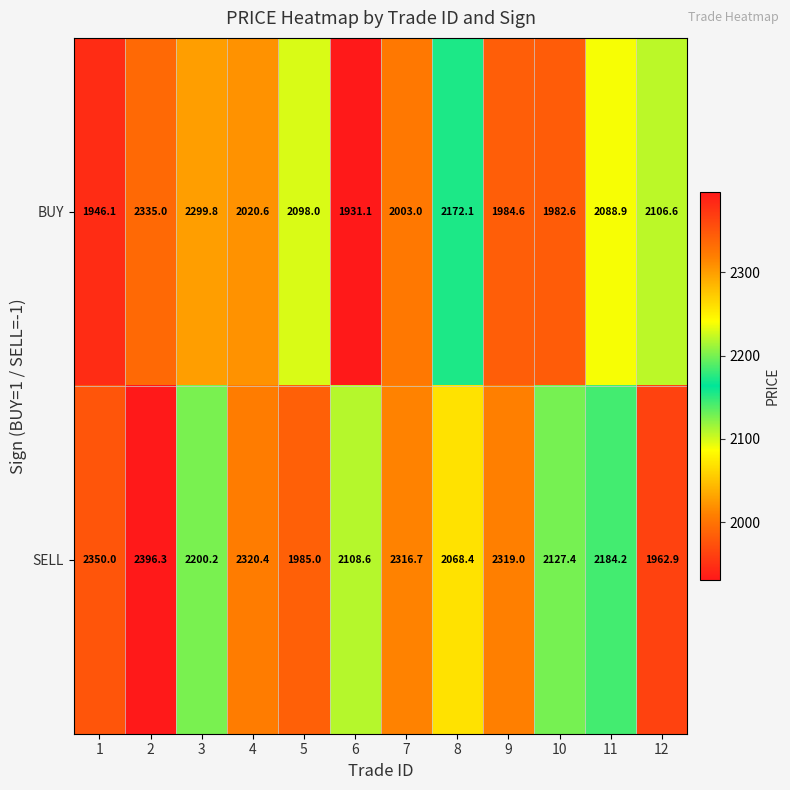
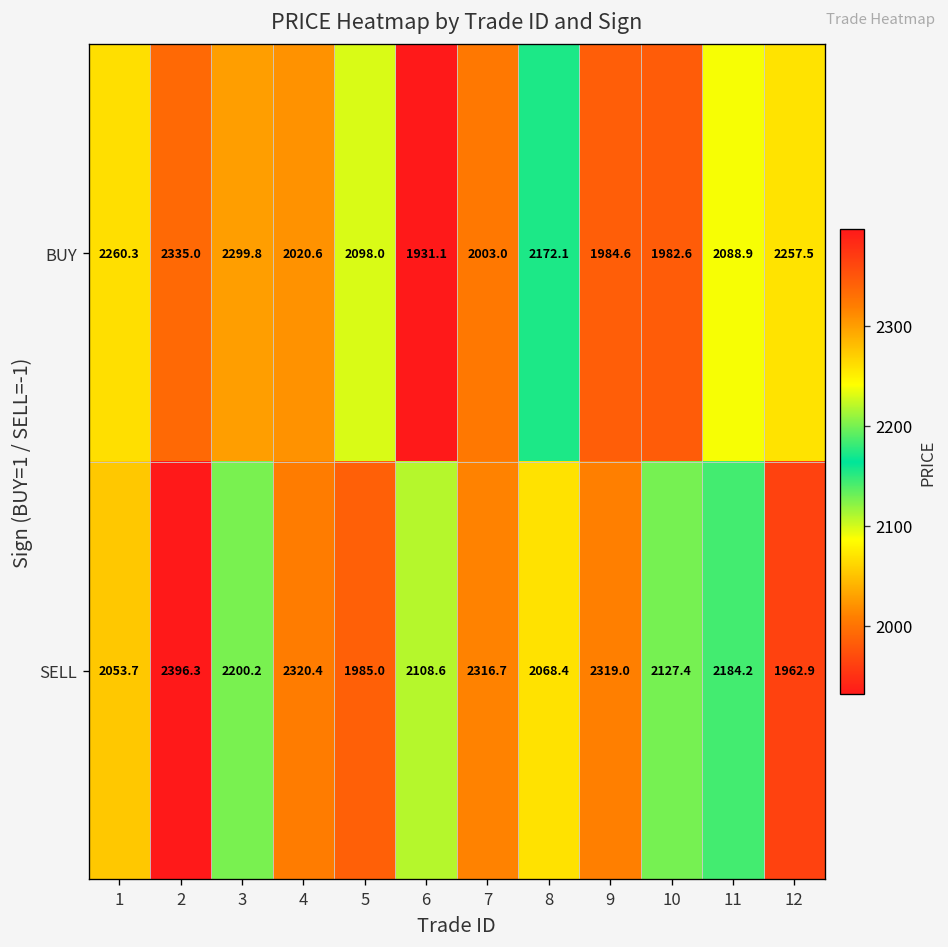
  {
    "BUY": {
-     "1": 1946.1,
+     "1": 2260.3,
      "2": 2335.0,
      "3": 2299.8,
      "4": 2020.6,
      "5": 2098.0,
      "6": 1931.1,
      "7": 2003.0,
      "8": 2172.1,
      "9": 1984.6,
      "10": 1982.6,
      "11": 2088.9,
-     "12": 2106.6
+     "12": 2257.5
    },
    "SELL": {
-     "1": 2350.0,
+     "1": 2053.7,
      "2": 2396.3,
      "3": 2200.2,
      "4": 2320.4,
      "5": 1985.0,
      "6": 2108.6,
      "7": 2316.7,
      "8": 2068.4,
      "9": 2319.0,
      "10": 2127.4,
      "11": 2184.2,
      "12": 1962.9
    }
  }
